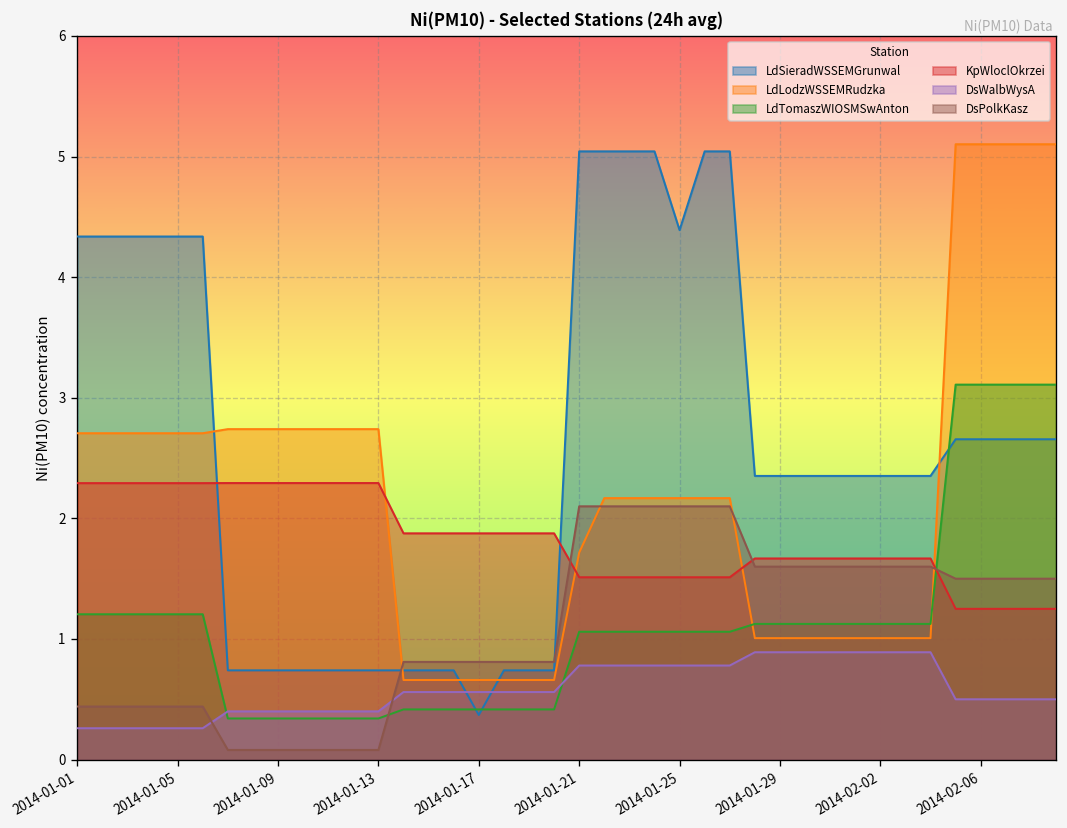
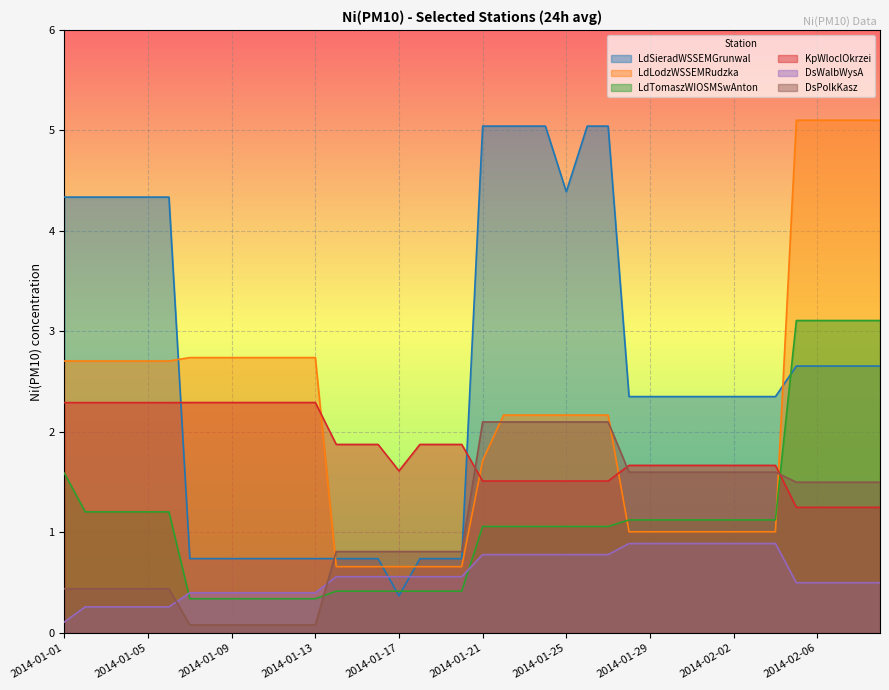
  {
    "LdSieradWSSEMGrunwal": {
      "2014-01-01": 4.34,
      "2014-01-05": 4.34,
      "2014-01-09": 0.74,
      "2014-01-13": 0.74,
      "2014-01-17": 0.37,
      "2014-01-21": 5.04,
      "2014-01-25": 4.39,
      "2014-01-29": 2.35,
      "2014-02-02": 2.35,
      "2014-02-06": 2.66
    },
    "LdLodzWSSEMRudzka": {
      "2014-01-01": 2.71,
      "2014-01-05": 2.71,
      "2014-01-09": 2.74,
      "2014-01-13": 2.74,
      "2014-01-17": 0.66,
      "2014-01-21": 1.72,
      "2014-01-25": 2.17,
      "2014-01-29": 1.01,
      "2014-02-02": 1.01,
      "2014-02-06": 5.10
    },
    "LdTomaszWIOSMSwAnton": {
-     "2014-01-01": 1.21,
+     "2014-01-01": 1.59,
      "2014-01-05": 1.21,
      "2014-01-09": 0.34,
      "2014-01-13": 0.34,
      "2014-01-17": 0.42,
      "2014-01-21": 1.06,
      "2014-01-25": 1.06,
      "2014-01-29": 1.13,
      "2014-02-02": 1.13,
      "2014-02-06": 3.11
    },
    "KpWloclOkrzei": {
      "2014-01-01": 2.29,
      "2014-01-05": 2.29,
      "2014-01-09": 2.29,
      "2014-01-13": 2.29,
-     "2014-01-17": 1.88,
+     "2014-01-17": 1.61,
      "2014-01-21": 1.51,
      "2014-01-25": 1.51,
      "2014-01-29": 1.67,
      "2014-02-02": 1.67,
      "2014-02-06": 1.25
    },
    "DsWalbWysA": {
-     "2014-01-01": 0.26,
+     "2014-01-01": 0.11,
      "2014-01-05": 0.26,
      "2014-01-09": 0.40,
      "2014-01-13": 0.40,
      "2014-01-17": 0.56,
      "2014-01-21": 0.78,
      "2014-01-25": 0.78,
      "2014-01-29": 0.89,
      "2014-02-02": 0.89,
      "2014-02-06": 0.50
    },
    "DsPolkKasz": {
      "2014-01-01": 0.44,
      "2014-01-05": 0.44,
      "2014-01-09": 0.08,
      "2014-01-13": 0.08,
      "2014-01-17": 0.81,
      "2014-01-21": 2.10,
      "2014-01-25": 2.10,
      "2014-01-29": 1.60,
      "2014-02-02": 1.60,
      "2014-02-06": 1.50
    }
  }
